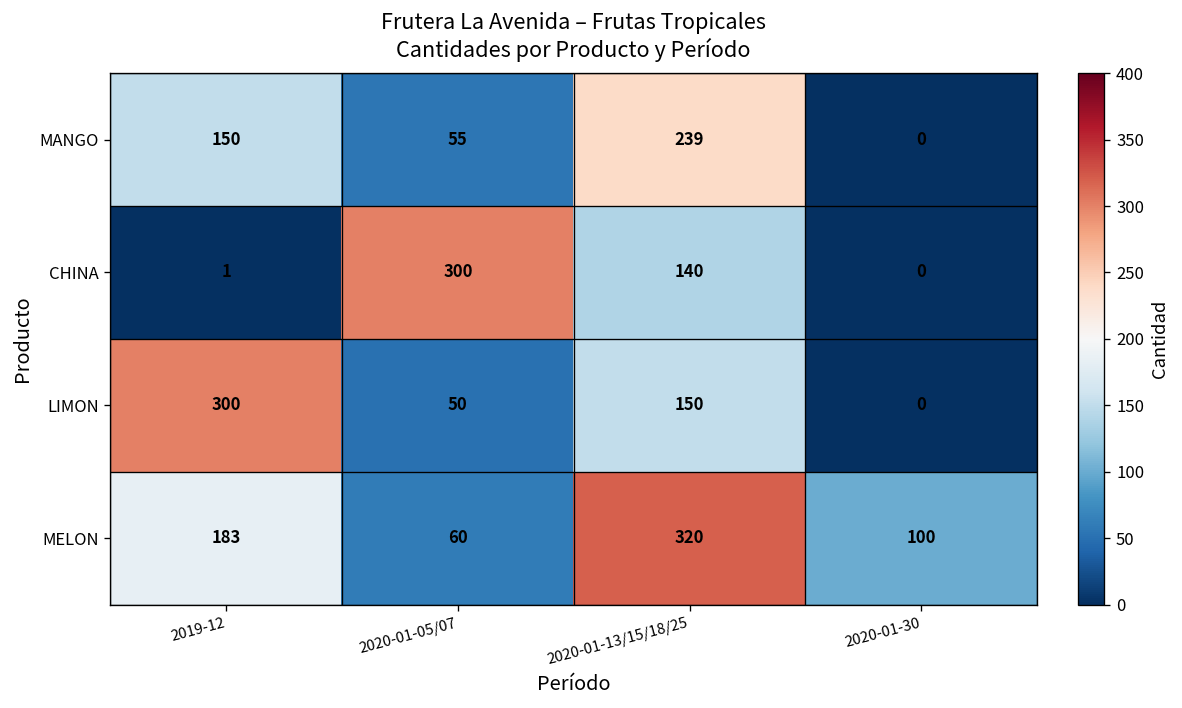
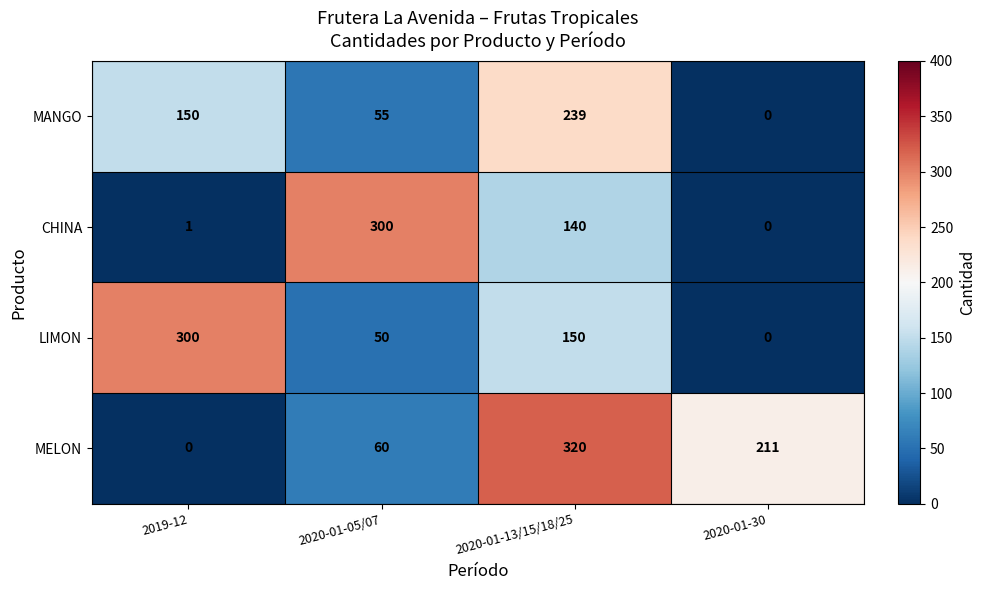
  {
    "MANGO": {
      "2019-12": 150,
      "2020-01-05/07": 55,
      "2020-01-13/15/18/25": 239,
      "2020-01-30": 0
    },
    "CHINA": {
      "2019-12": 1,
      "2020-01-05/07": 300,
      "2020-01-13/15/18/25": 140,
      "2020-01-30": 0
    },
    "LIMON": {
      "2019-12": 300,
      "2020-01-05/07": 50,
      "2020-01-13/15/18/25": 150,
      "2020-01-30": 0
    },
    "MELON": {
-     "2019-12": 183,
+     "2019-12": 0,
      "2020-01-05/07": 60,
      "2020-01-13/15/18/25": 320,
-     "2020-01-30": 100
+     "2020-01-30": 211
    }
  }
